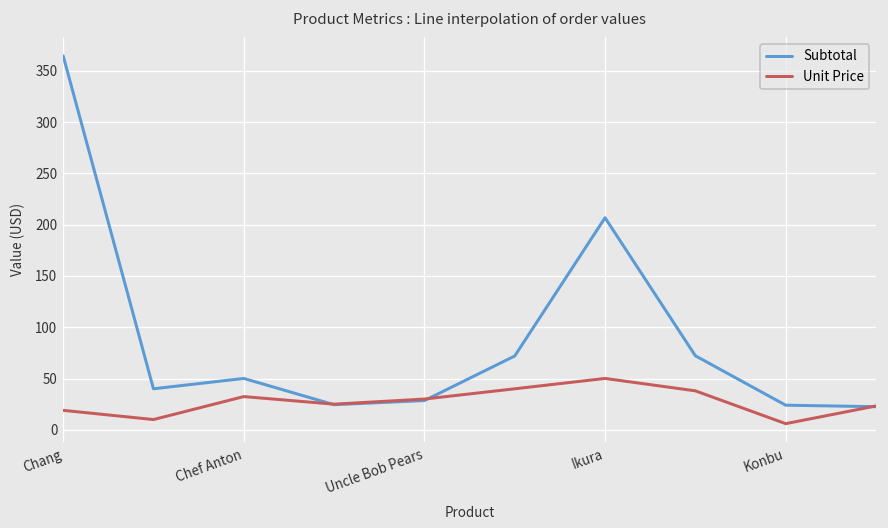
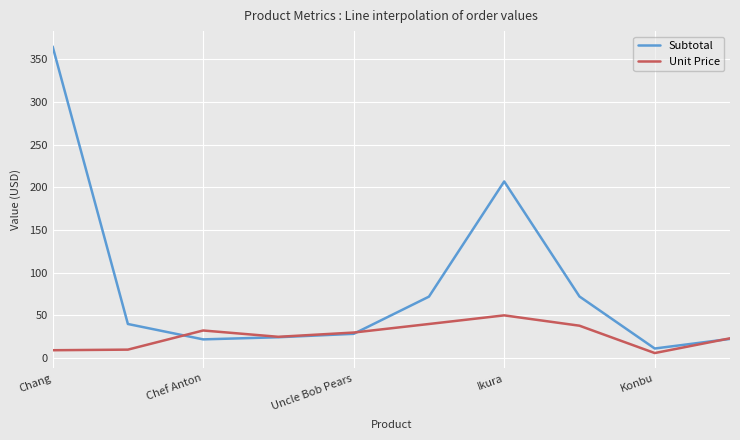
  {
    "Subtotal": {
      "Chang": 360,
-     "Chef Anton": 50,
+     "Chef Anton": 20,
      "Ikura": 210,
-     "Konbu": 20
+     "Konbu": 10
    },
    "Unit Price": {
-     "Chang": 20,
+     "Chang": 10,
      "Chef Anton": 30,
      "Ikura": 50,
      "Konbu": 10
    }
  }
